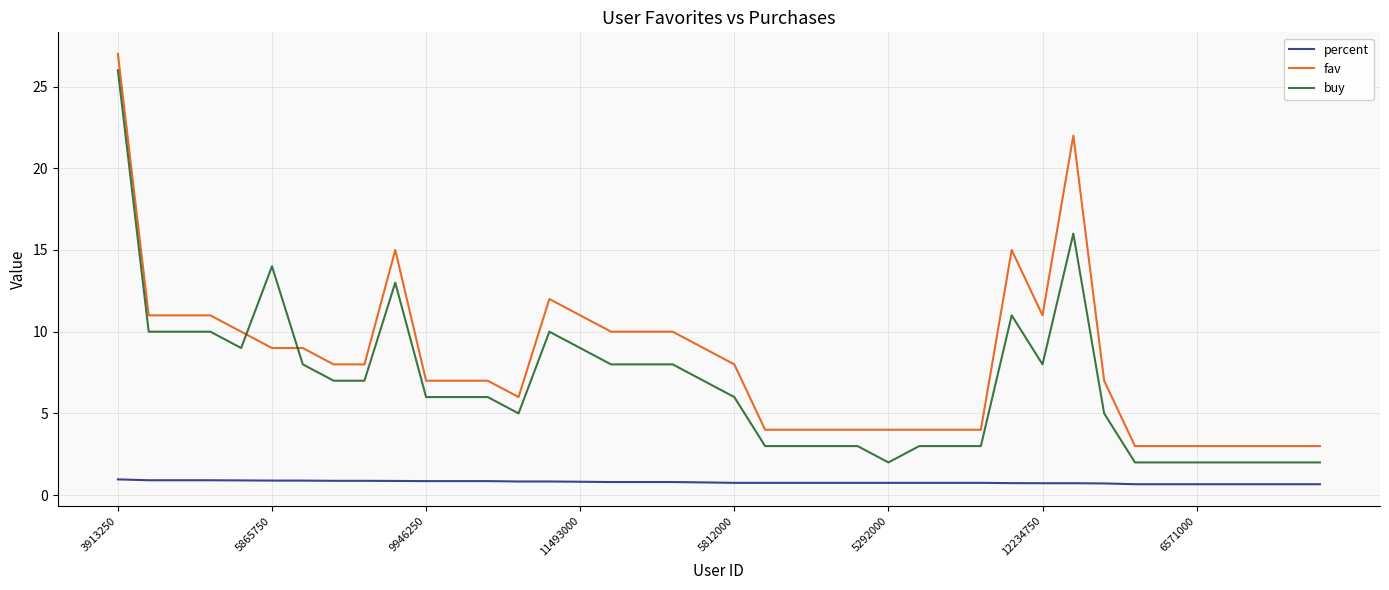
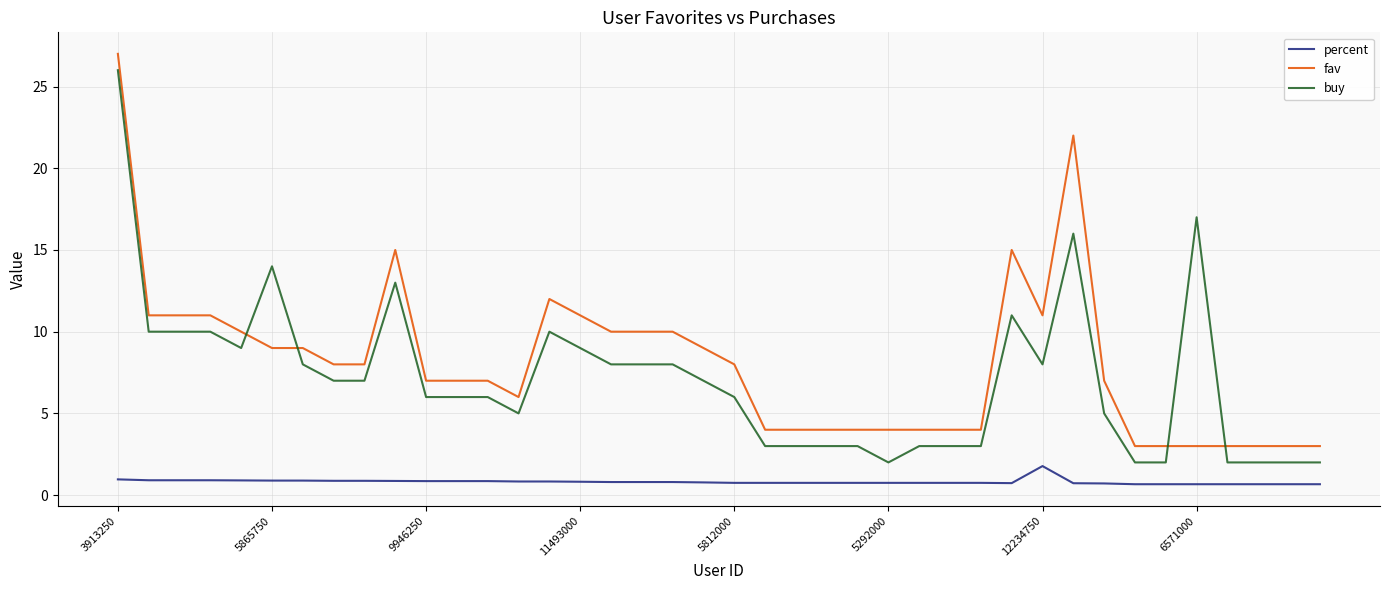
  {
    "percent": {
      "3913250": 1.0,
      "5865750": 0.9,
      "9946250": 0.9,
      "11493000": 0.8,
      "5812000": 0.8,
      "5292000": 0.8,
-     "12234750": 0.7,
+     "12234750": 1.8,
      "6571000": 0.7
    },
    "fav": {
      "3913250": 27.0,
      "5865750": 9.0,
      "9946250": 7.0,
      "11493000": 11.0,
      "5812000": 8.0,
      "5292000": 4.0,
      "12234750": 11.0,
      "6571000": 3.0
    },
    "buy": {
      "3913250": 26,
      "5865750": 14,
      "9946250": 6,
      "11493000": 9,
      "5812000": 6,
      "5292000": 2,
      "12234750": 8,
-     "6571000": 2
+     "6571000": 17
    }
  }
